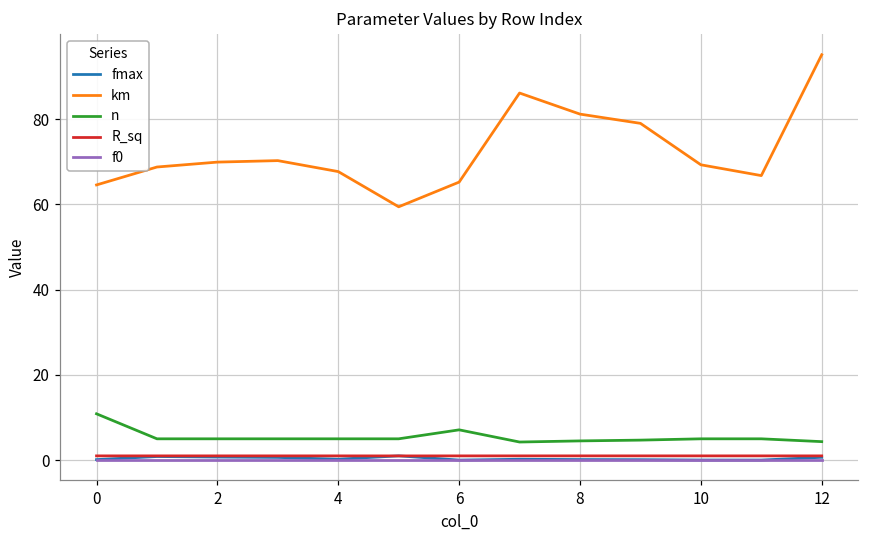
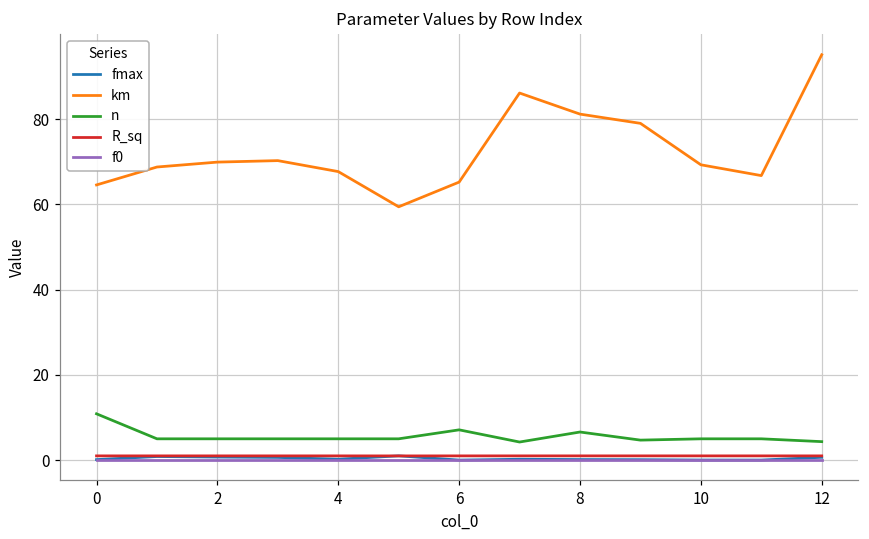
  {
    "km": {
      "0": 65,
      "2": 70,
      "4": 68,
      "6": 65,
      "8": 81,
      "10": 69,
      "12": 95
    },
    "n": {
      "0": 11,
      "2": 5,
      "4": 5,
      "6": 7,
-     "8": 5,
+     "8": 7,
      "10": 5,
      "12": 4
    },
    "R_sq": {
      "0": 1,
      "4": 1,
      "6": 1,
      "8": 1,
      "10": 1
    },
    "f0": {
      "2": 0,
      "12": 0
    }
  }
